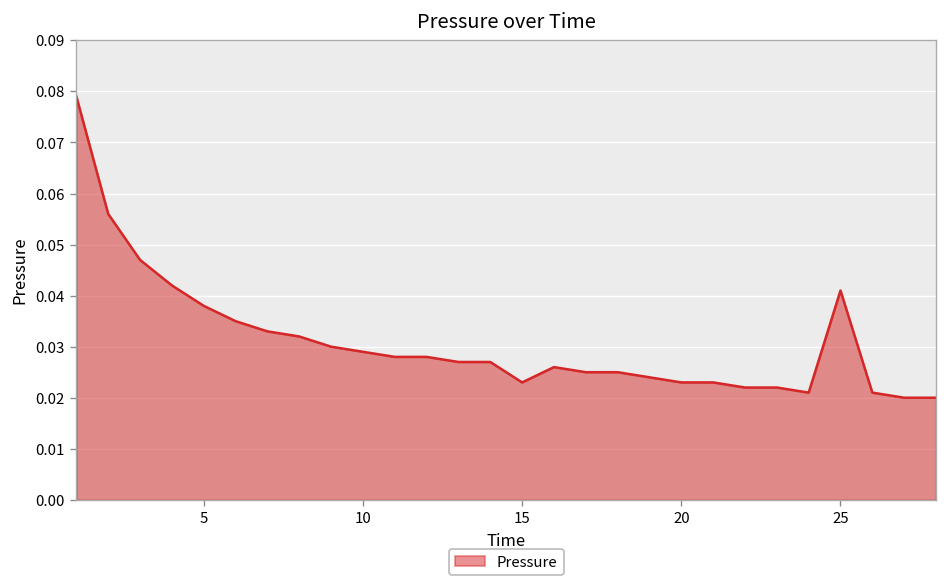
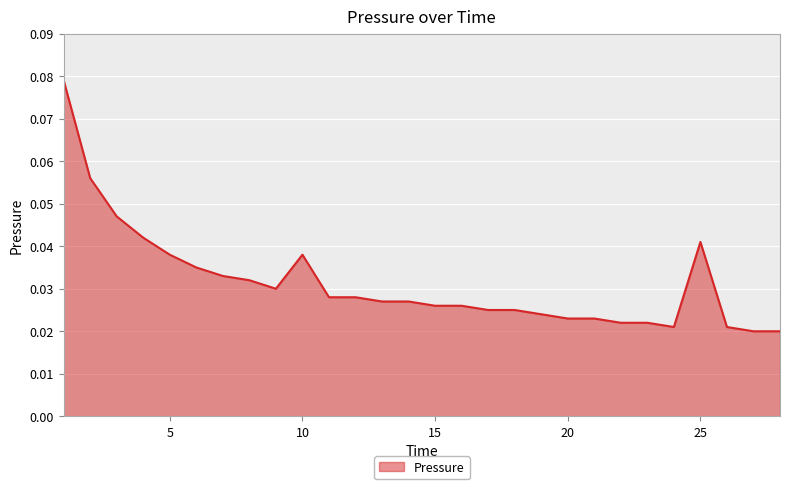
  {
    "5": 0.038,
-   "10": 0.029,
-   "15": 0.023,
+   "10": 0.038,
+   "15": 0.026,
    "20": 0.023,
    "25": 0.041
  }
